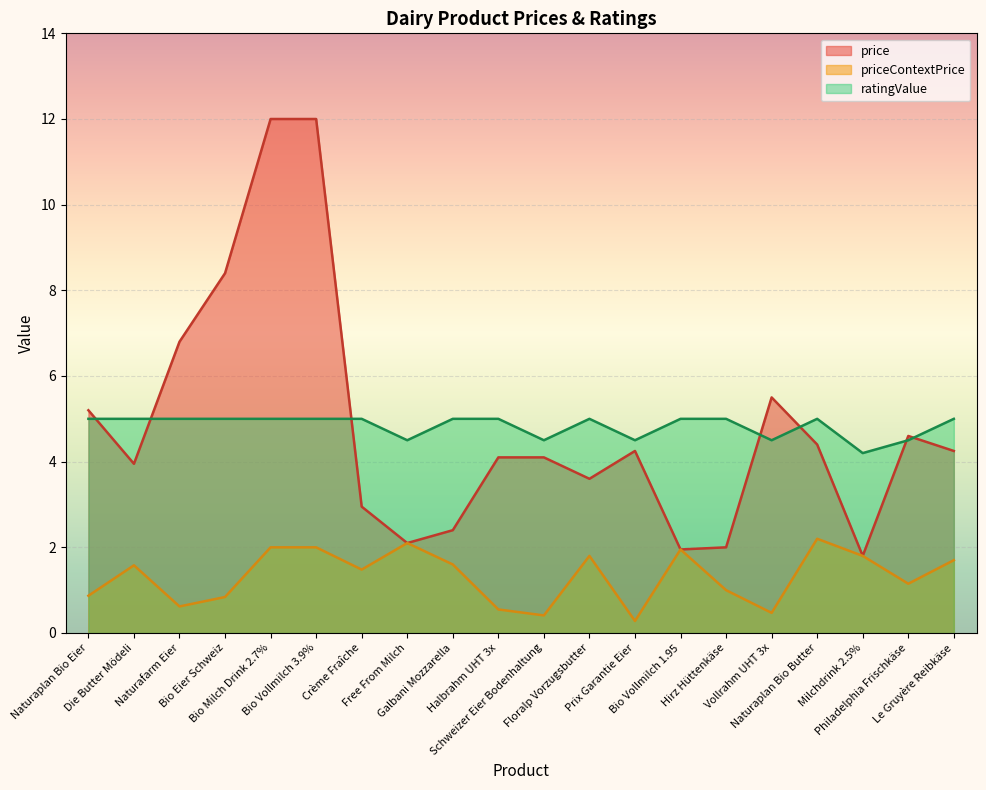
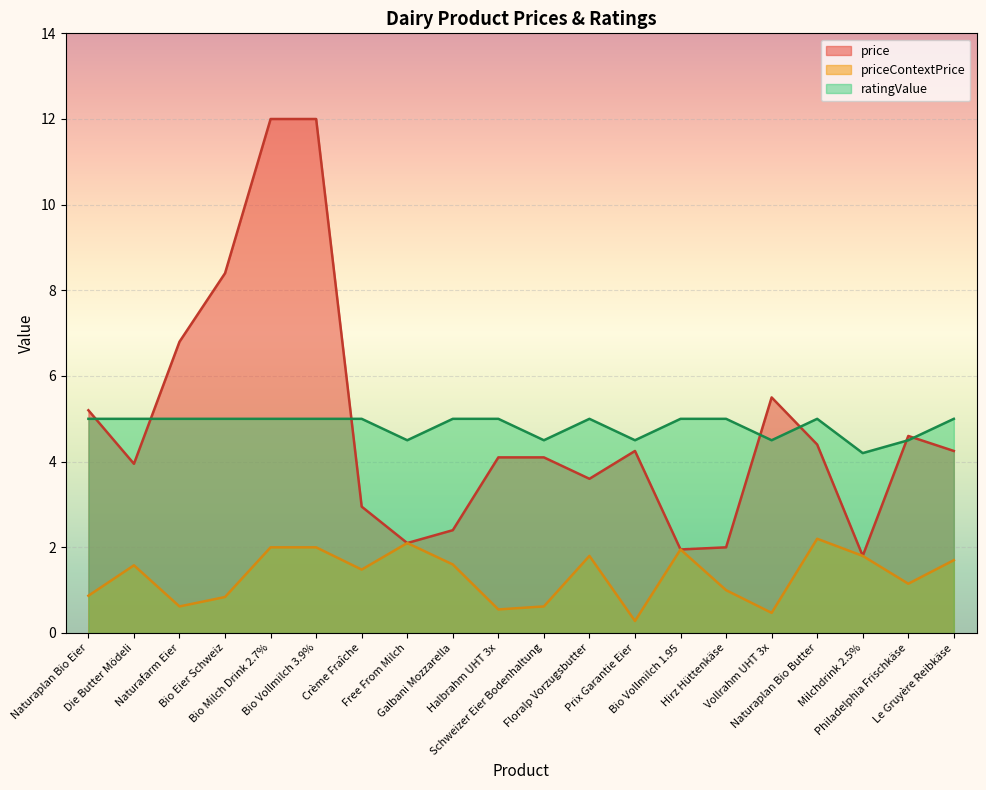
  {
    "price": {
      "Naturaplan Bio Eier": 5.2,
      "Die Butter Mödeli": 4.0,
      "Naturafarm Eier": 6.8,
      "Bio Eier Schweiz": 8.4,
      "Bio Milch Drink 2.7%": 12.0,
      "Bio Vollmilch 3.9%": 12.0,
      "Crème Fraîche": 3.0,
      "Galbani Mozzarella": 2.4,
      "Halbrahm UHT 3x": 4.1,
      "Schweizer Eier Bodenhaltung": 4.1,
      "Floralp Vorzugsbutter": 3.6,
      "Prix Garantie Eier": 4.3,
      "Hirz Hüttenkäse": 2.0,
      "Vollrahm UHT 3x": 5.5,
      "Naturaplan Bio Butter": 4.4,
      "Philadelphia Frischkäse": 4.6,
      "Le Gruyère Reibkäse": 4.3
    },
    "priceContextPrice": {
      "Naturaplan Bio Eier": 0.9,
      "Die Butter Mödeli": 1.6,
      "Naturafarm Eier": 0.6,
      "Bio Eier Schweiz": 0.8,
      "Bio Milch Drink 2.7%": 2.0,
      "Bio Vollmilch 3.9%": 2.0,
      "Crème Fraîche": 1.5,
      "Galbani Mozzarella": 1.6,
      "Halbrahm UHT 3x": 0.6,
-     "Schweizer Eier Bodenhaltung": 0.4,
+     "Schweizer Eier Bodenhaltung": 0.6,
      "Floralp Vorzugsbutter": 1.8,
      "Prix Garantie Eier": 0.3,
      "Hirz Hüttenkäse": 1.0,
      "Vollrahm UHT 3x": 0.5,
      "Naturaplan Bio Butter": 2.2,
      "Philadelphia Frischkäse": 1.2,
      "Le Gruyère Reibkäse": 1.7
    },
    "ratingValue": {
      "Naturaplan Bio Eier": 5.0,
      "Die Butter Mödeli": 5.0,
      "Naturafarm Eier": 5.0,
      "Bio Eier Schweiz": 5.0,
      "Bio Milch Drink 2.7%": 5.0,
      "Bio Vollmilch 3.9%": 5.0,
      "Crème Fraîche": 5.0,
      "Free From Milch": 4.5,
      "Galbani Mozzarella": 5.0,
      "Halbrahm UHT 3x": 5.0,
      "Schweizer Eier Bodenhaltung": 4.5,
      "Floralp Vorzugsbutter": 5.0,
      "Prix Garantie Eier": 4.5,
      "Bio Vollmilch 1.95": 5.0,
      "Hirz Hüttenkäse": 5.0,
      "Vollrahm UHT 3x": 4.5,
      "Naturaplan Bio Butter": 5.0,
      "Milchdrink 2.5%": 4.2,
      "Philadelphia Frischkäse": 4.5,
      "Le Gruyère Reibkäse": 5.0
    }
  }
